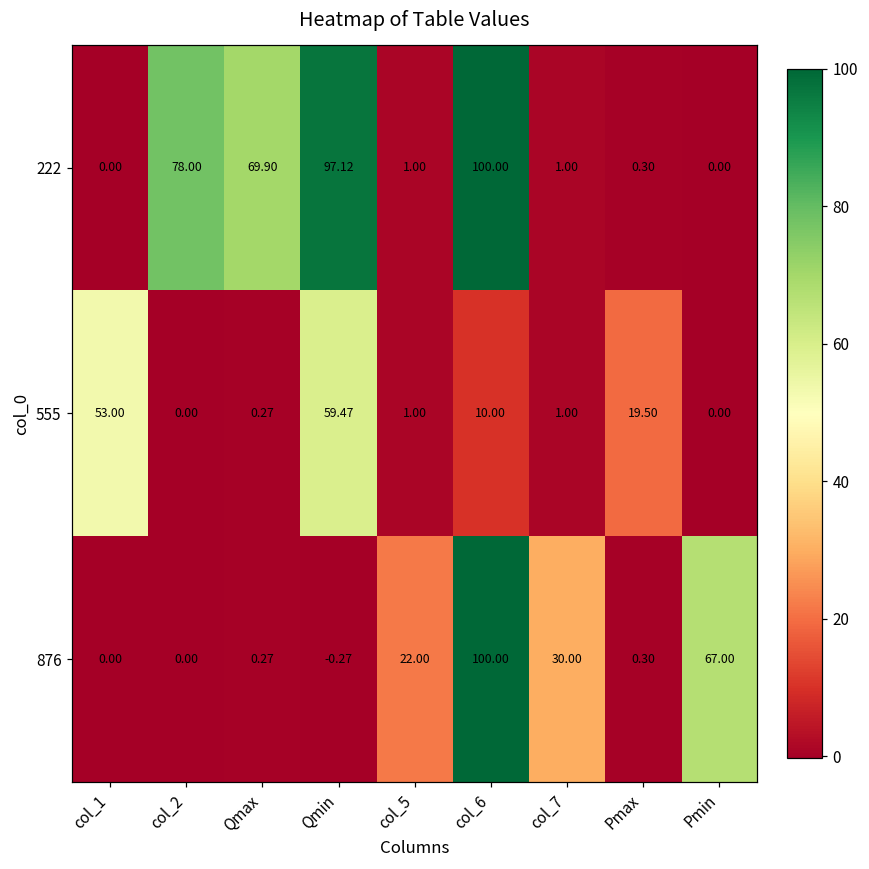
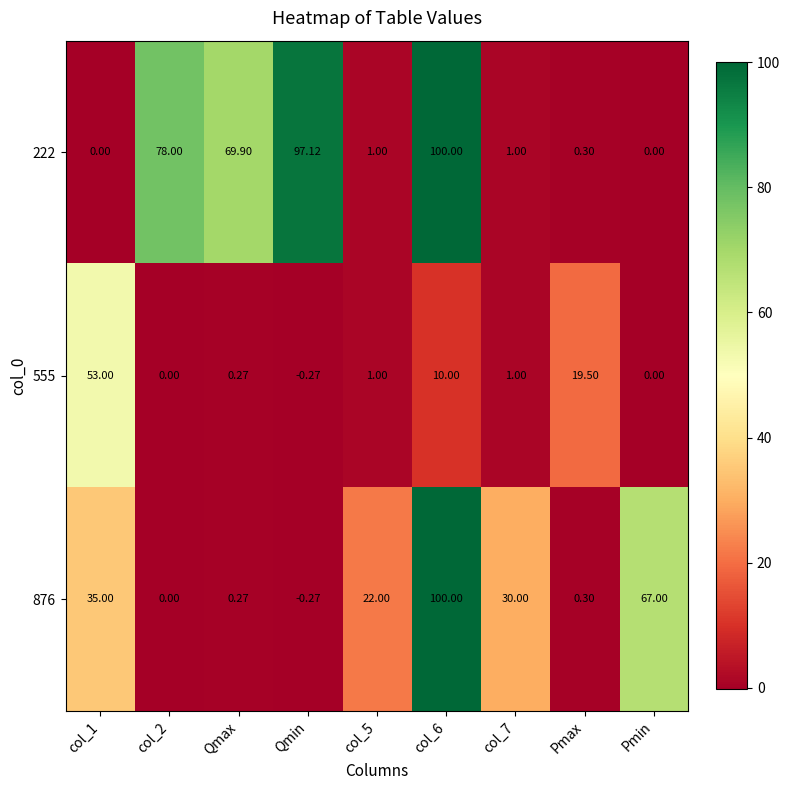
  {
    "222": {
      "col_1": 0.00,
      "col_2": 78.00,
      "Qmax": 69.90,
      "Qmin": 97.12,
      "col_5": 1.00,
      "col_6": 100.00,
      "col_7": 1.00,
      "Pmax": 0.30,
      "Pmin": 0.00
    },
    "555": {
      "col_1": 53.00,
      "col_2": 0.00,
      "Qmax": 0.27,
-     "Qmin": 59.47,
+     "Qmin": -0.27,
      "col_5": 1.00,
      "col_6": 10.00,
      "col_7": 1.00,
      "Pmax": 19.50,
      "Pmin": 0.00
    },
    "876": {
-     "col_1": 0.00,
+     "col_1": 35.00,
      "col_2": 0.00,
      "Qmax": 0.27,
      "Qmin": -0.27,
      "col_5": 22.00,
      "col_6": 100.00,
      "col_7": 30.00,
      "Pmax": 0.30,
      "Pmin": 67.00
    }
  }
